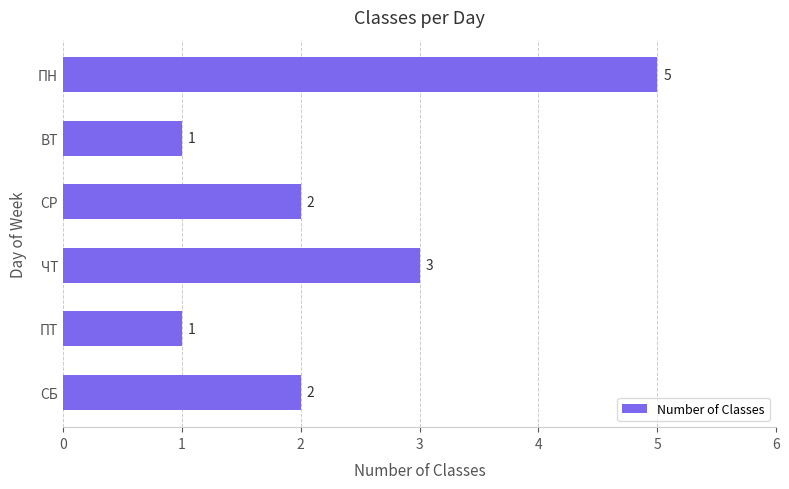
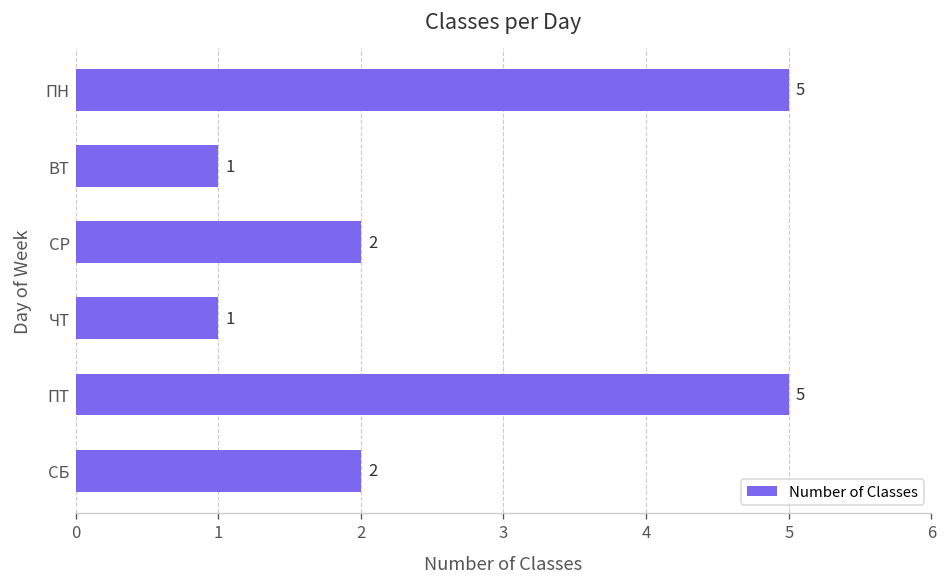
  {
    "ПН": 5,
    "ВТ": 1,
    "СР": 2,
-   "ЧТ": 3,
-   "ПТ": 1,
+   "ЧТ": 1,
+   "ПТ": 5,
    "СБ": 2
  }
